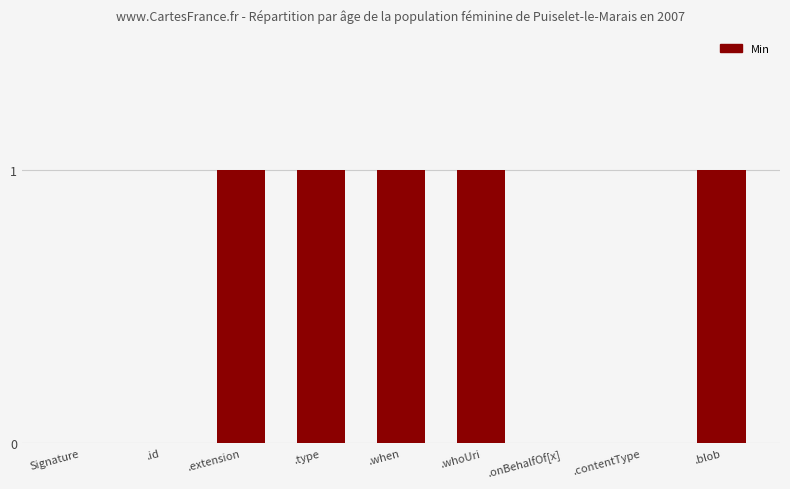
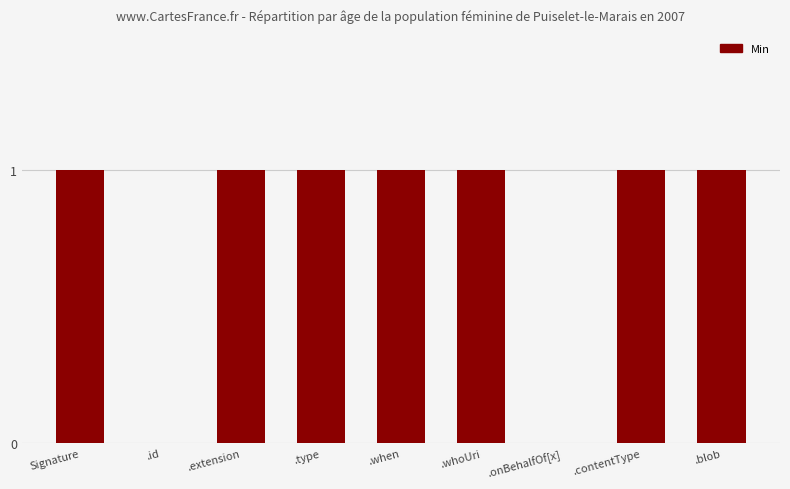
  {
-   "Signature": 0,
+   "Signature": 1,
    ".id": 0,
    ".extension": 1,
    ".type": 1,
    ".when": 1,
    ".whoUri": 1,
    ".onBehalfOf[x]": 0,
-   ".contentType": 0,
+   ".contentType": 1,
    ".blob": 1
  }
